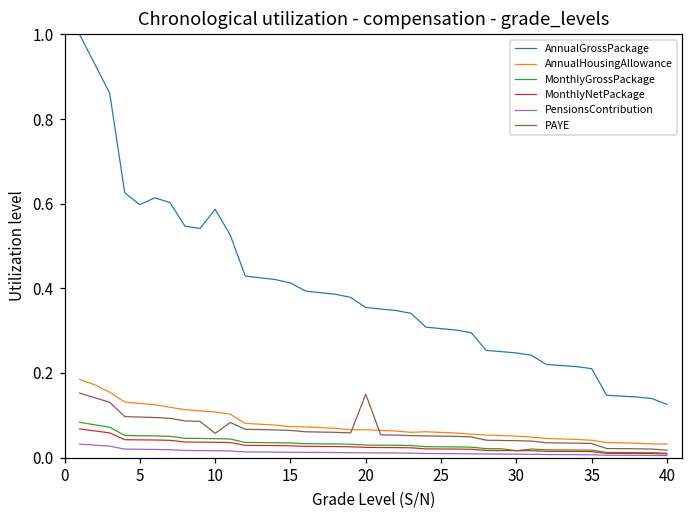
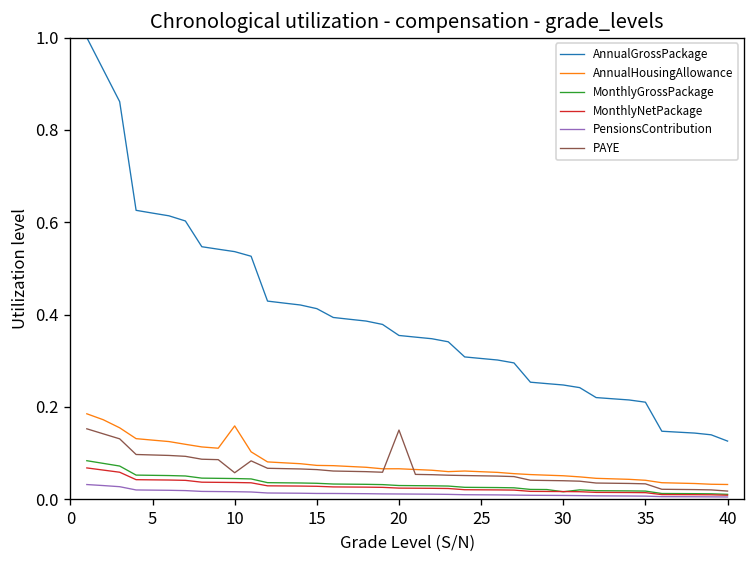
  {
    "AnnualGrossPackage": {
-     "5": 0.60,
-     "10": 0.59,
+     "5": 0.62,
+     "10": 0.54,
      "15": 0.41,
      "20": 0.35,
      "25": 0.30,
      "30": 0.25,
      "35": 0.21,
      "40": 0.13
    },
    "AnnualHousingAllowance": {
      "5": 0.13,
-     "10": 0.11,
+     "10": 0.16,
      "15": 0.07,
      "20": 0.07,
      "25": 0.06,
      "30": 0.05,
      "35": 0.04,
      "40": 0.03
    },
    "MonthlyGrossPackage": {
      "5": 0.05,
      "10": 0.04
    },
    "MonthlyNetPackage": {
      "5": 0.04,
      "10": 0.04
    },
    "PensionsContribution": {
      "5": 0.02,
      "10": 0.02,
      "15": 0.01,
      "20": 0.01,
      "25": 0.01,
      "30": 0.01,
      "35": 0.01
    },
    "PAYE": {
      "5": 0.10,
      "10": 0.06,
      "15": 0.06,
      "20": 0.15,
      "25": 0.05,
      "30": 0.04,
      "35": 0.03,
      "40": 0.02
    }
  }
